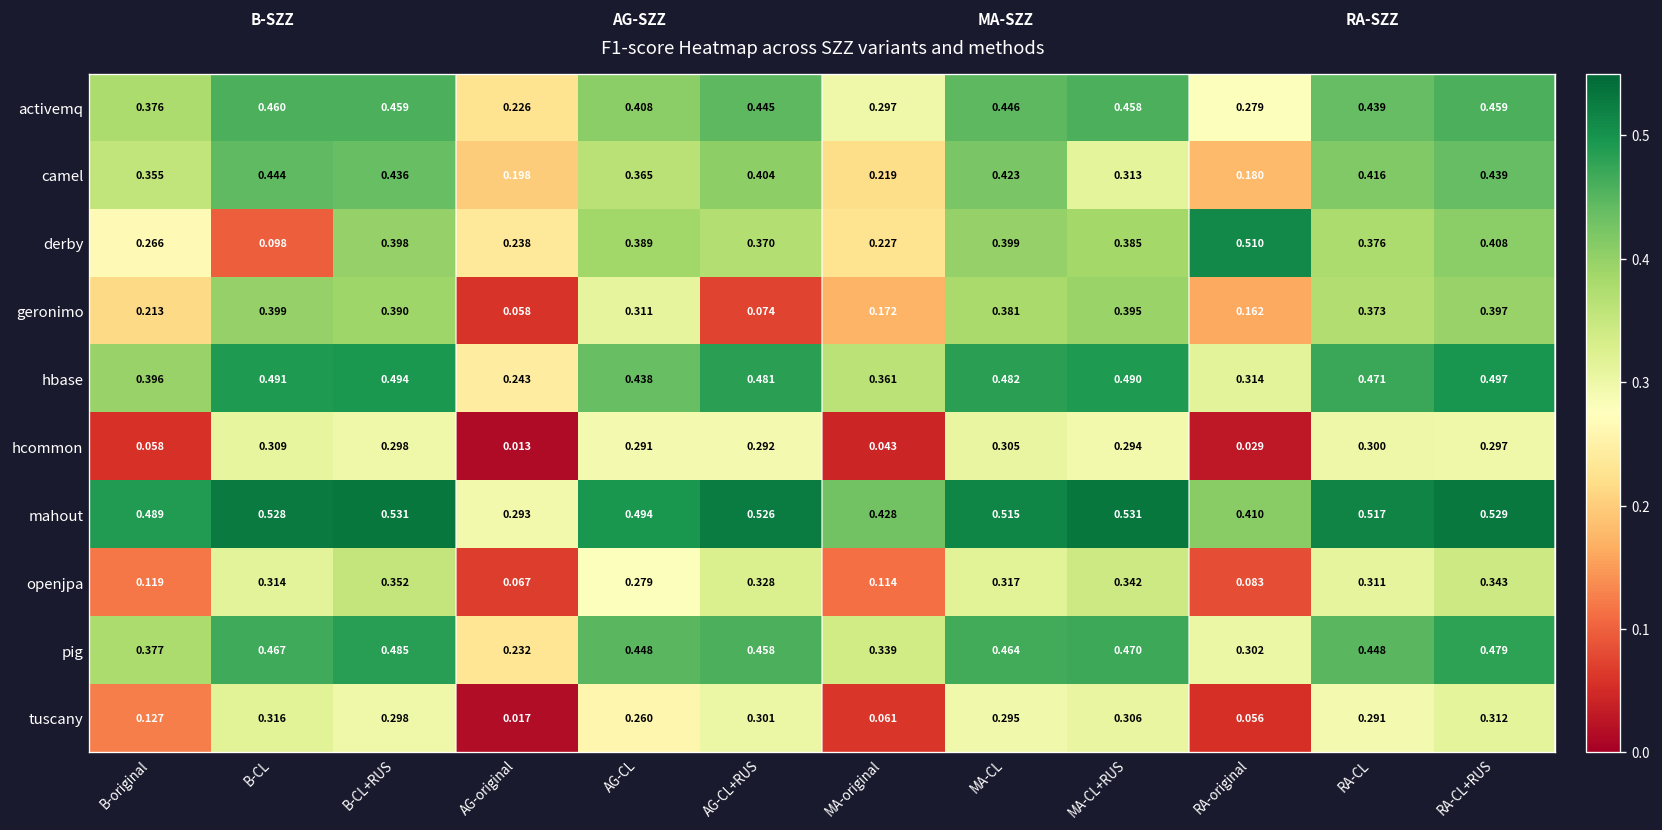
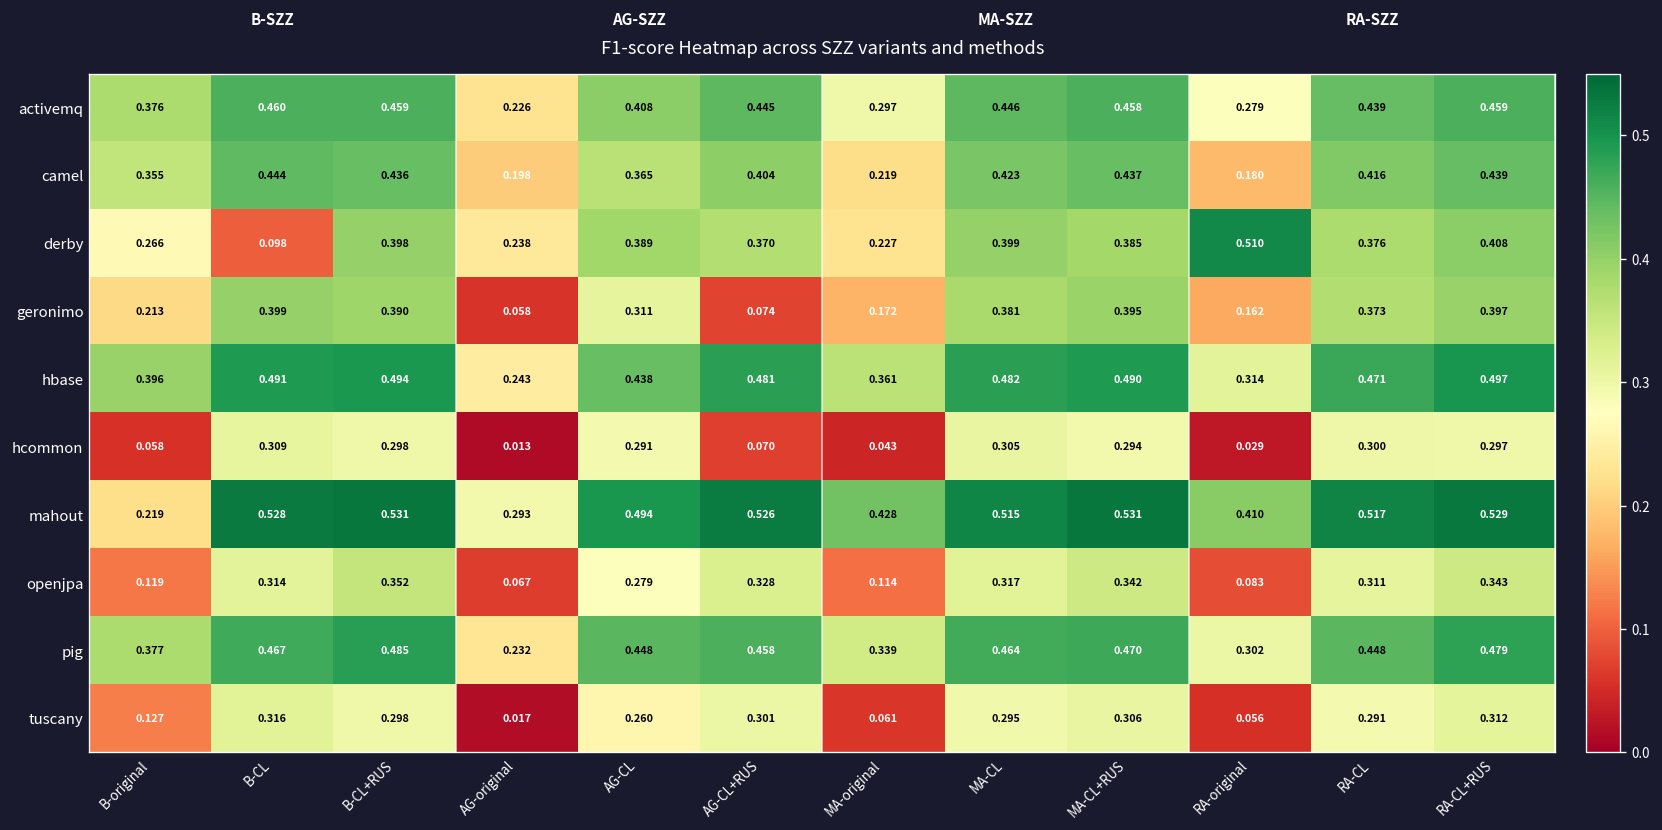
  {
    "activemq": {
      "B-original": 0.376,
      "B-CL": 0.460,
      "B-CL+RUS": 0.459,
      "AG-original": 0.226,
      "AG-CL": 0.408,
      "AG-CL+RUS": 0.445,
      "MA-original": 0.297,
      "MA-CL": 0.446,
      "MA-CL+RUS": 0.458,
      "RA-original": 0.279,
      "RA-CL": 0.439,
      "RA-CL+RUS": 0.459
    },
    "camel": {
      "B-original": 0.355,
      "B-CL": 0.444,
      "B-CL+RUS": 0.436,
      "AG-original": 0.198,
      "AG-CL": 0.365,
      "AG-CL+RUS": 0.404,
      "MA-original": 0.219,
      "MA-CL": 0.423,
-     "MA-CL+RUS": 0.313,
+     "MA-CL+RUS": 0.437,
      "RA-original": 0.180,
      "RA-CL": 0.416,
      "RA-CL+RUS": 0.439
    },
    "derby": {
      "B-original": 0.266,
      "B-CL": 0.098,
      "B-CL+RUS": 0.398,
      "AG-original": 0.238,
      "AG-CL": 0.389,
      "AG-CL+RUS": 0.370,
      "MA-original": 0.227,
      "MA-CL": 0.399,
      "MA-CL+RUS": 0.385,
      "RA-original": 0.510,
      "RA-CL": 0.376,
      "RA-CL+RUS": 0.408
    },
    "geronimo": {
      "B-original": 0.213,
      "B-CL": 0.399,
      "B-CL+RUS": 0.390,
      "AG-original": 0.058,
      "AG-CL": 0.311,
      "AG-CL+RUS": 0.074,
      "MA-original": 0.172,
      "MA-CL": 0.381,
      "MA-CL+RUS": 0.395,
      "RA-original": 0.162,
      "RA-CL": 0.373,
      "RA-CL+RUS": 0.397
    },
    "hbase": {
      "B-original": 0.396,
      "B-CL": 0.491,
      "B-CL+RUS": 0.494,
      "AG-original": 0.243,
      "AG-CL": 0.438,
      "AG-CL+RUS": 0.481,
      "MA-original": 0.361,
      "MA-CL": 0.482,
      "MA-CL+RUS": 0.490,
      "RA-original": 0.314,
      "RA-CL": 0.471,
      "RA-CL+RUS": 0.497
    },
    "hcommon": {
      "B-original": 0.058,
      "B-CL": 0.309,
      "B-CL+RUS": 0.298,
      "AG-original": 0.013,
      "AG-CL": 0.291,
-     "AG-CL+RUS": 0.292,
+     "AG-CL+RUS": 0.070,
      "MA-original": 0.043,
      "MA-CL": 0.305,
      "MA-CL+RUS": 0.294,
      "RA-original": 0.029,
      "RA-CL": 0.300,
      "RA-CL+RUS": 0.297
    },
    "mahout": {
-     "B-original": 0.489,
+     "B-original": 0.219,
      "B-CL": 0.528,
      "B-CL+RUS": 0.531,
      "AG-original": 0.293,
      "AG-CL": 0.494,
      "AG-CL+RUS": 0.526,
      "MA-original": 0.428,
      "MA-CL": 0.515,
      "MA-CL+RUS": 0.531,
      "RA-original": 0.410,
      "RA-CL": 0.517,
      "RA-CL+RUS": 0.529
    },
    "openjpa": {
      "B-original": 0.119,
      "B-CL": 0.314,
      "B-CL+RUS": 0.352,
      "AG-original": 0.067,
      "AG-CL": 0.279,
      "AG-CL+RUS": 0.328,
      "MA-original": 0.114,
      "MA-CL": 0.317,
      "MA-CL+RUS": 0.342,
      "RA-original": 0.083,
      "RA-CL": 0.311,
      "RA-CL+RUS": 0.343
    },
    "pig": {
      "B-original": 0.377,
      "B-CL": 0.467,
      "B-CL+RUS": 0.485,
      "AG-original": 0.232,
      "AG-CL": 0.448,
      "AG-CL+RUS": 0.458,
      "MA-original": 0.339,
      "MA-CL": 0.464,
      "MA-CL+RUS": 0.470,
      "RA-original": 0.302,
      "RA-CL": 0.448,
      "RA-CL+RUS": 0.479
    },
    "tuscany": {
      "B-original": 0.127,
      "B-CL": 0.316,
      "B-CL+RUS": 0.298,
      "AG-original": 0.017,
      "AG-CL": 0.260,
      "AG-CL+RUS": 0.301,
      "MA-original": 0.061,
      "MA-CL": 0.295,
      "MA-CL+RUS": 0.306,
      "RA-original": 0.056,
      "RA-CL": 0.291,
      "RA-CL+RUS": 0.312
    }
  }
